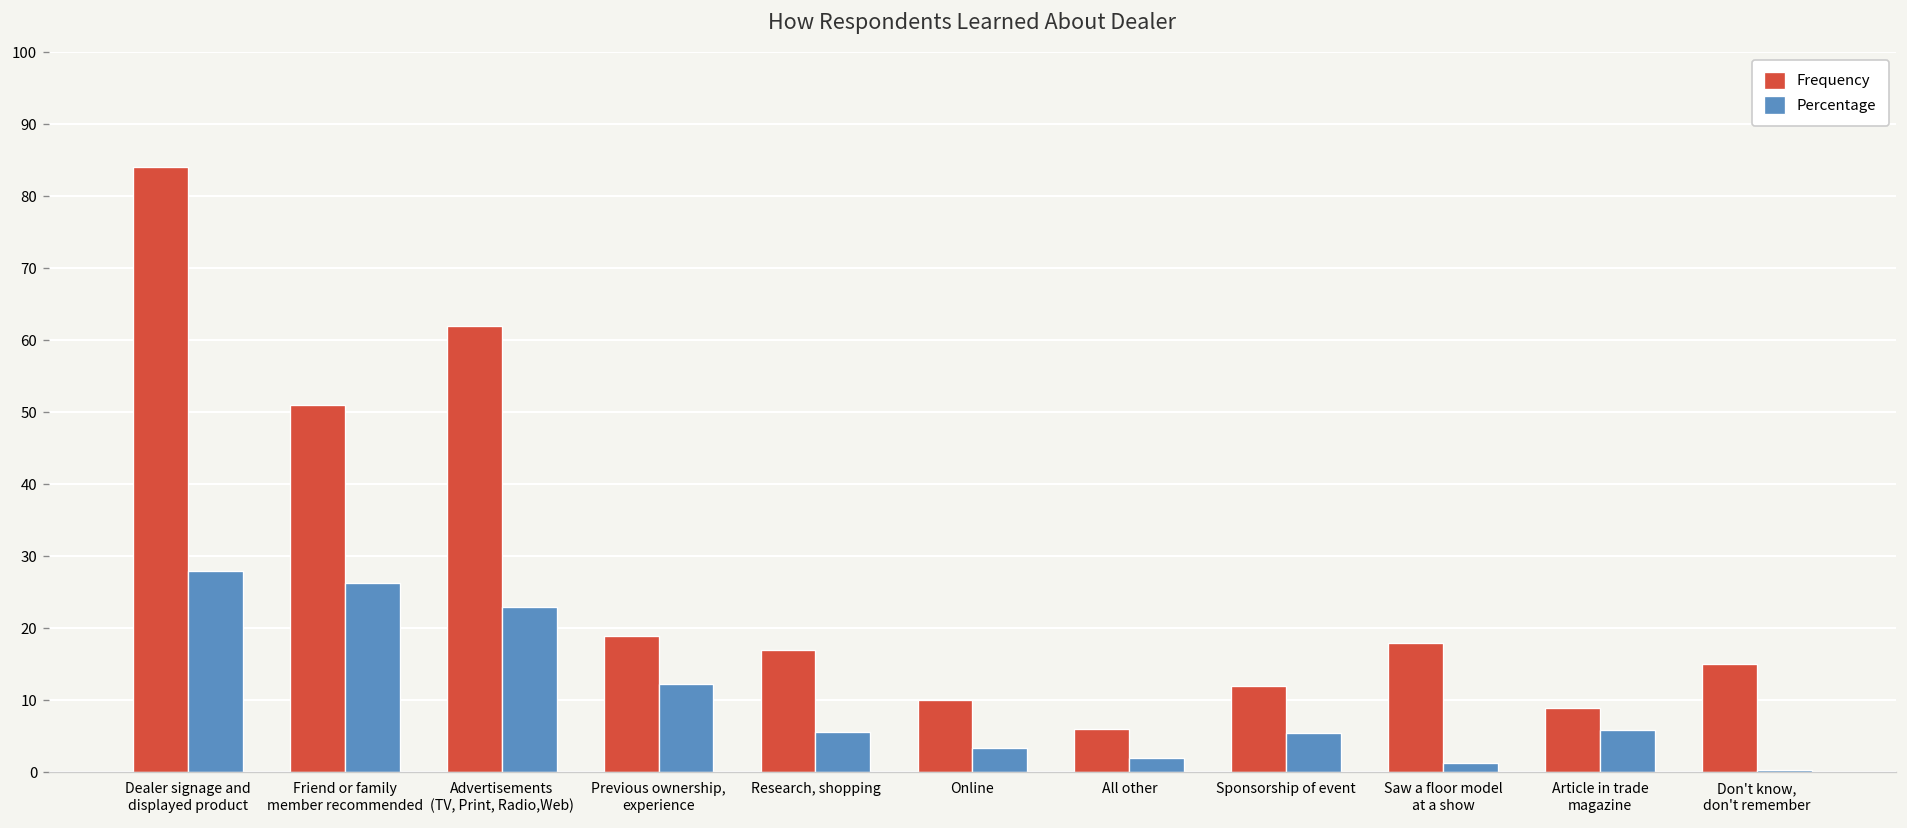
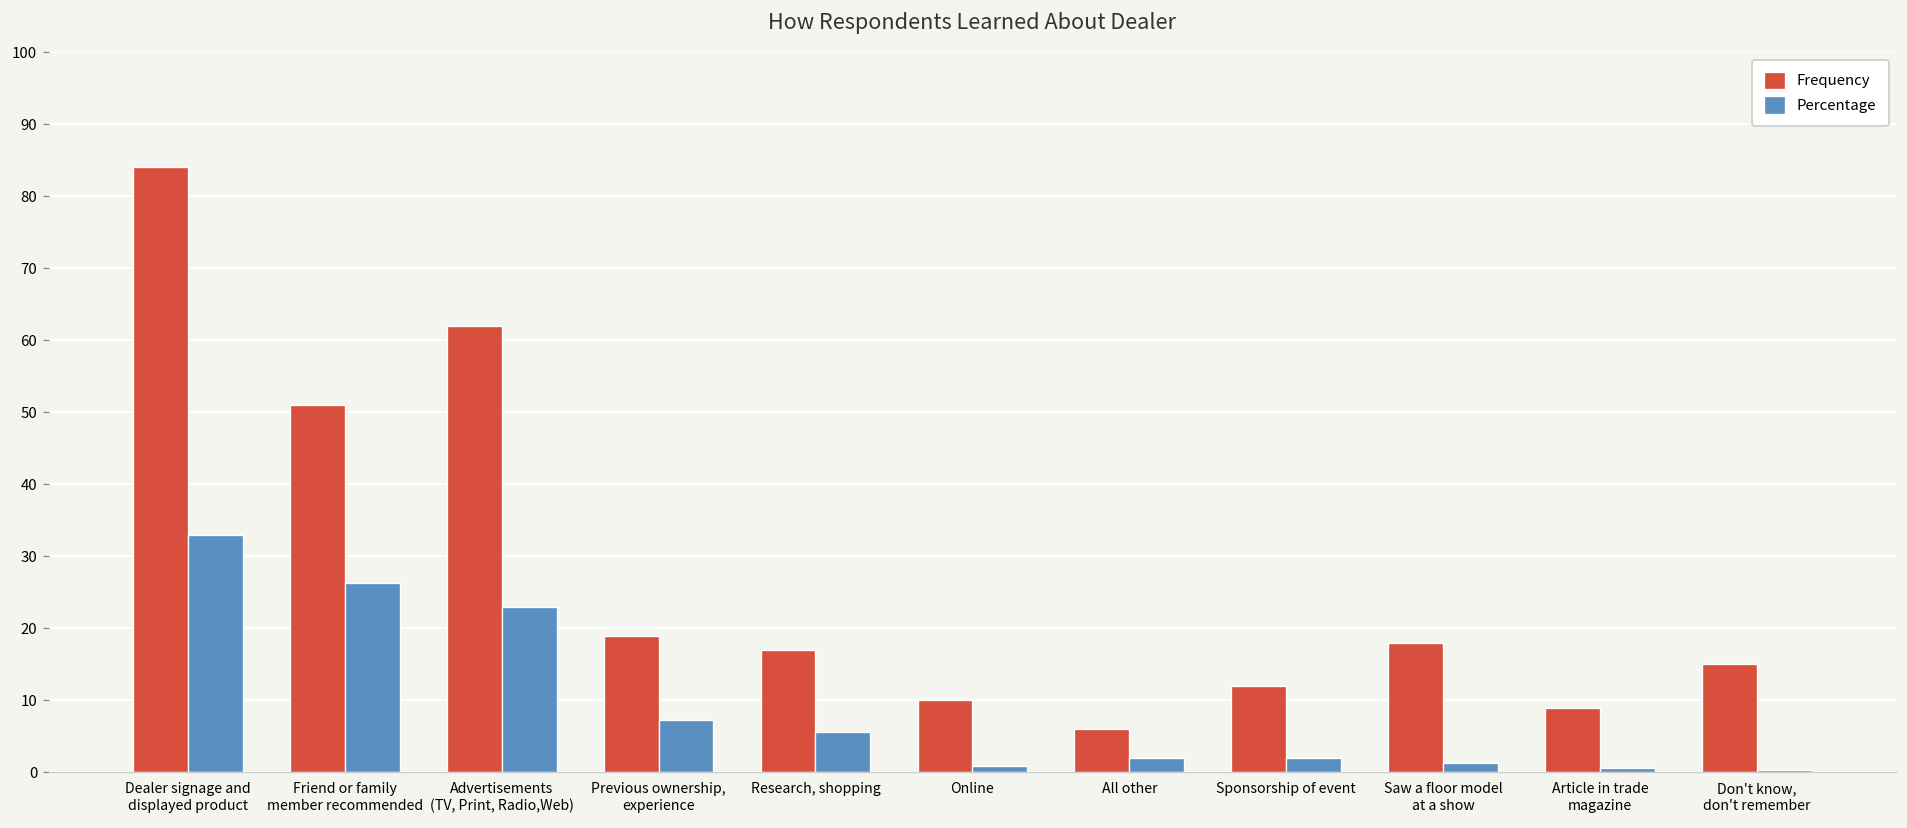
  {
    "Frequency": {
      "Dealer signage and displayed product": 84,
      "Friend or family member recommended": 51,
      "Advertisements (TV, Print, Radio,Web)": 62,
      "Previous ownership, experience": 19,
      "Research, shopping": 17,
      "Online": 10,
      "All other": 6,
      "Sponsorship of event": 12,
      "Saw a floor model at a show": 18,
      "Article in trade magazine": 9,
      "Don't know, don't remember": 15
    },
    "Percentage": {
-     "Dealer signage and displayed product": 28,
+     "Dealer signage and displayed product": 33,
      "Friend or family member recommended": 26,
      "Advertisements (TV, Print, Radio,Web)": 23,
-     "Previous ownership, experience": 12,
+     "Previous ownership, experience": 7,
      "Research, shopping": 6,
-     "Online": 3,
+     "Online": 1,
      "All other": 2,
-     "Sponsorship of event": 6,
+     "Sponsorship of event": 2,
      "Saw a floor model at a show": 1,
-     "Article in trade magazine": 6
+     "Article in trade magazine": 1
    }
  }
